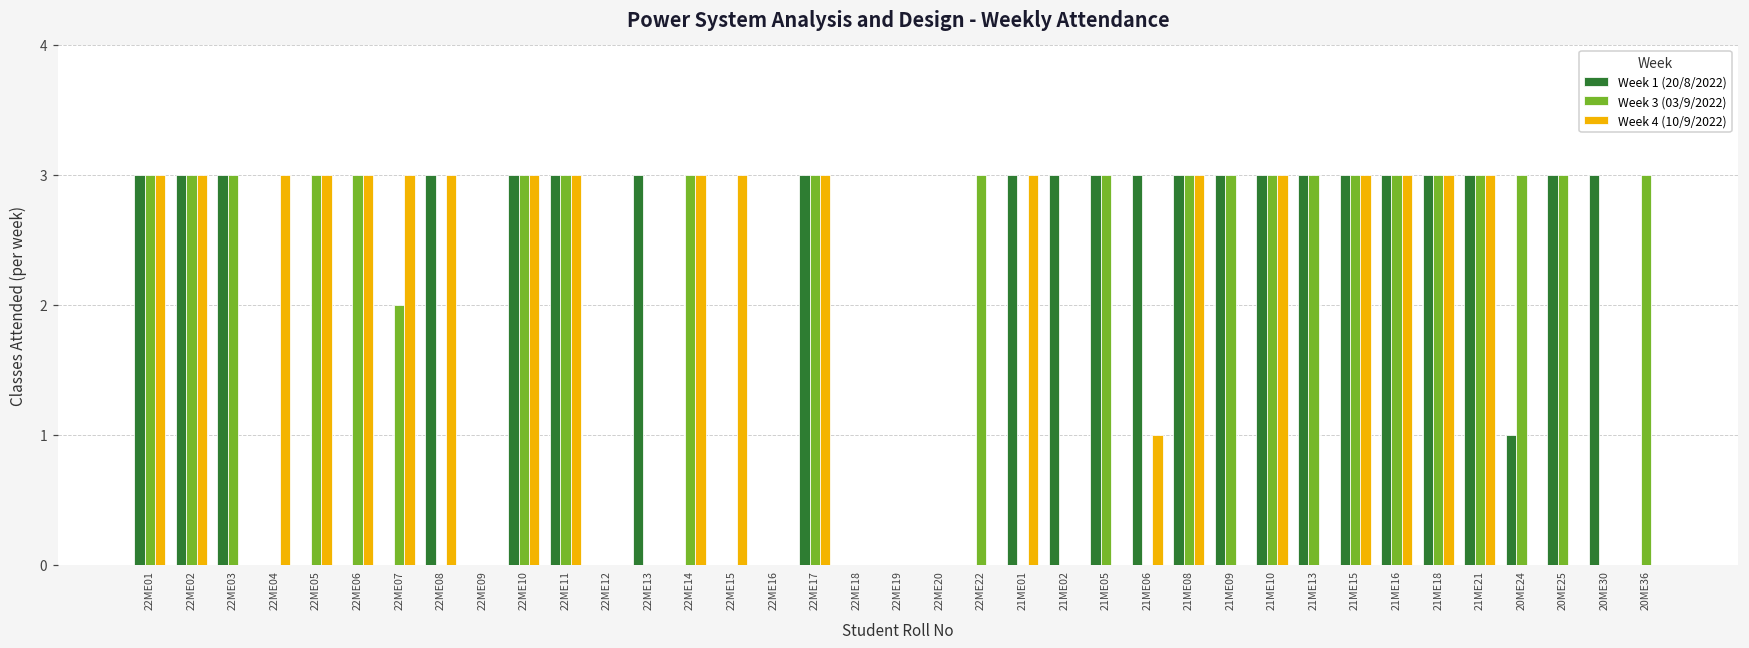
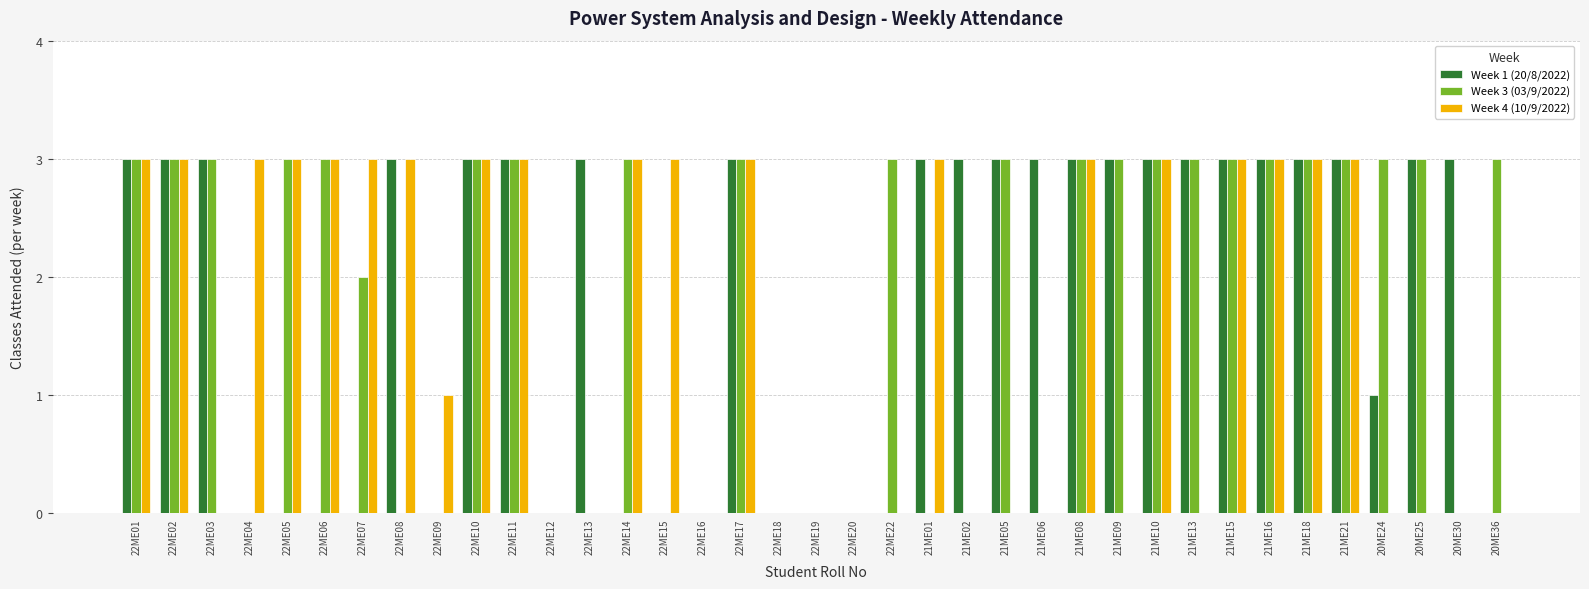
  {
    "Week 1 (20/8/2022)": {
      "22ME01": 3,
      "22ME02": 3,
      "22ME03": 3,
      "22ME04": 0,
      "22ME05": 0,
      "22ME06": 0,
      "22ME07": 0,
      "22ME08": 3,
      "22ME09": 0,
      "22ME10": 3,
      "22ME11": 3,
      "22ME12": 0,
      "22ME13": 3,
      "22ME14": 0,
      "22ME15": 0,
      "22ME16": 0,
      "22ME17": 3,
      "22ME18": 0,
      "22ME19": 0,
      "22ME20": 0,
      "22ME22": 0,
      "21ME01": 3,
      "21ME02": 3,
      "21ME05": 3,
      "21ME06": 3,
      "21ME08": 3,
      "21ME09": 3,
      "21ME10": 3,
      "21ME13": 3,
      "21ME15": 3,
      "21ME16": 3,
      "21ME18": 3,
      "21ME21": 3,
      "20ME24": 1,
      "20ME25": 3,
      "20ME30": 3,
      "20ME36": 0
    },
    "Week 3 (03/9/2022)": {
      "22ME01": 3,
      "22ME02": 3,
      "22ME03": 3,
      "22ME04": 0,
      "22ME05": 3,
      "22ME06": 3,
      "22ME07": 2,
      "22ME08": 0,
      "22ME09": 0,
      "22ME10": 3,
      "22ME11": 3,
      "22ME12": 0,
      "22ME13": 0,
      "22ME14": 3,
      "22ME15": 0,
      "22ME16": 0,
      "22ME17": 3,
      "22ME18": 0,
      "22ME19": 0,
      "22ME20": 0,
      "22ME22": 3,
      "21ME01": 0,
      "21ME02": 0,
      "21ME05": 3,
      "21ME06": 0,
      "21ME08": 3,
      "21ME09": 3,
      "21ME10": 3,
      "21ME13": 3,
      "21ME15": 3,
      "21ME16": 3,
      "21ME18": 3,
      "21ME21": 3,
      "20ME24": 3,
      "20ME25": 3,
      "20ME30": 0,
      "20ME36": 3
    },
    "Week 4 (10/9/2022)": {
      "22ME01": 3,
      "22ME02": 3,
      "22ME03": 0,
      "22ME04": 3,
      "22ME05": 3,
      "22ME06": 3,
      "22ME07": 3,
      "22ME08": 3,
-     "22ME09": 0,
+     "22ME09": 1,
      "22ME10": 3,
      "22ME11": 3,
      "22ME12": 0,
      "22ME13": 0,
      "22ME14": 3,
      "22ME15": 3,
      "22ME16": 0,
      "22ME17": 3,
      "22ME18": 0,
      "22ME19": 0,
      "22ME20": 0,
      "22ME22": 0,
      "21ME01": 3,
      "21ME02": 0,
      "21ME05": 0,
-     "21ME06": 1,
+     "21ME06": 0,
      "21ME08": 3,
      "21ME09": 0,
      "21ME10": 3,
      "21ME13": 0,
      "21ME15": 3,
      "21ME16": 3,
      "21ME18": 3,
      "21ME21": 3,
      "20ME24": 0,
      "20ME25": 0,
      "20ME30": 0,
      "20ME36": 0
    }
  }
